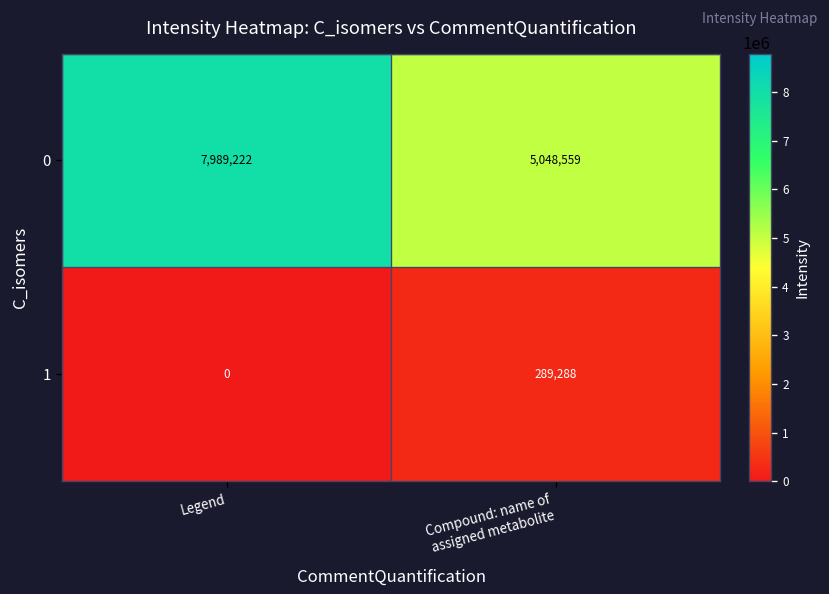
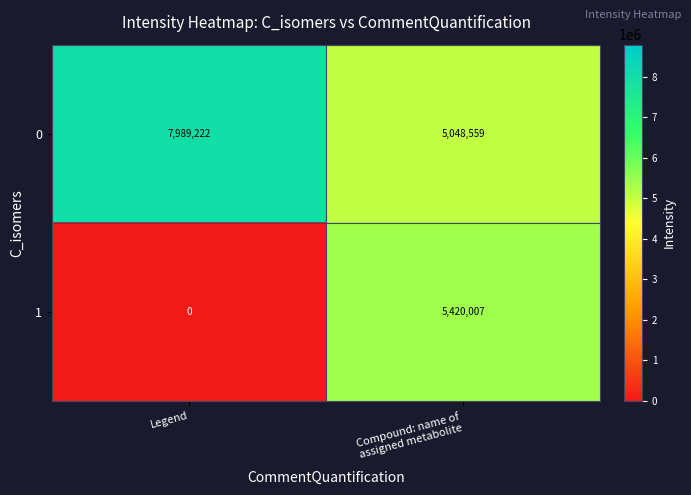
  {
    "0": {
      "Legend": "7,989,222",
      "Compound: name of assigned metabolite": "5,048,559"
    },
    "1": {
      "Legend": "0",
-     "Compound: name of assigned metabolite": "289,288"
+     "Compound: name of assigned metabolite": "5,420,007"
    }
  }
